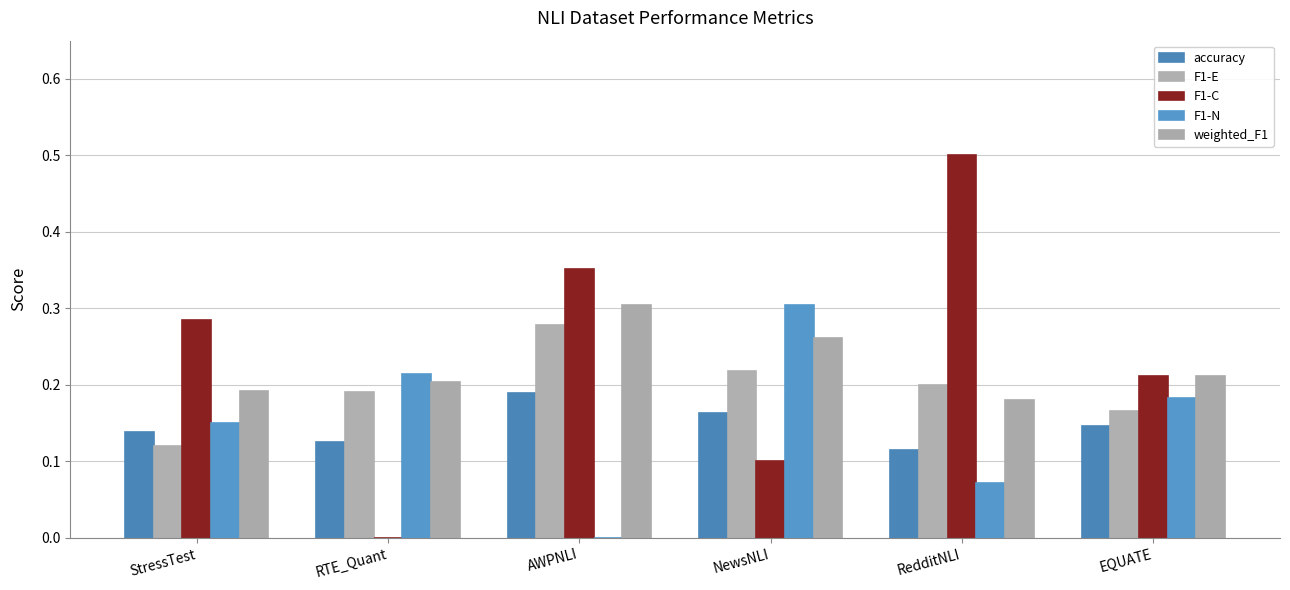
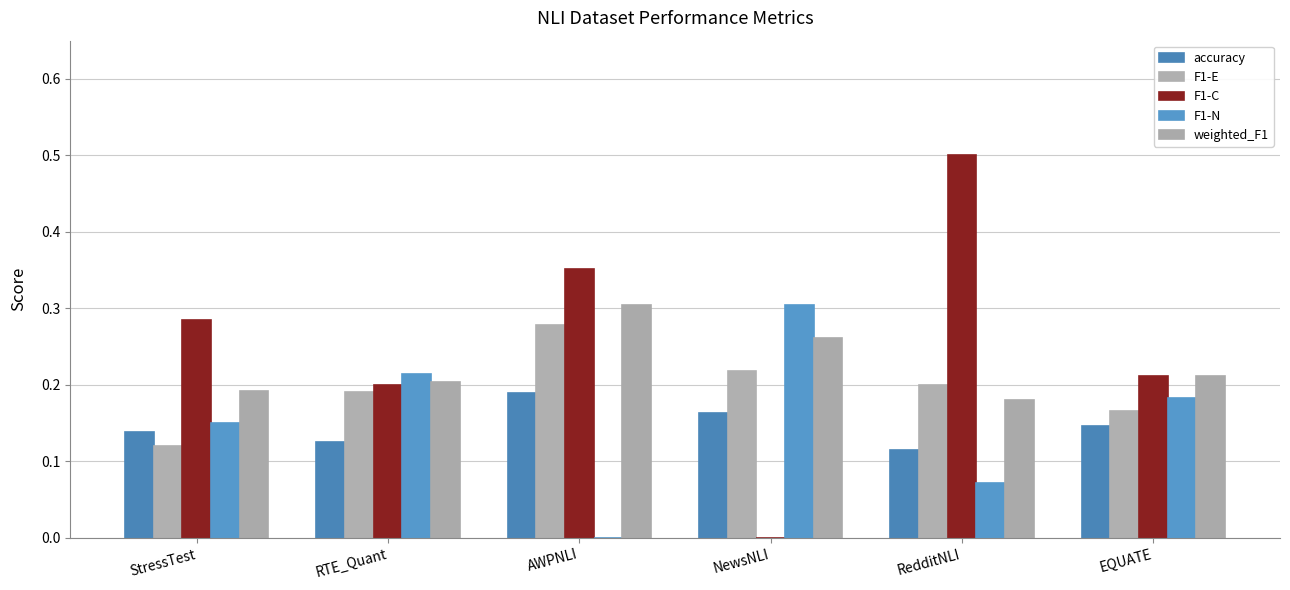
  {
    "F1-C": {
      "StressTest": 0.28,
-     "RTE_Quant": 0.0,
+     "RTE_Quant": 0.2,
      "AWPNLI": 0.35,
-     "NewsNLI": 0.1,
+     "NewsNLI": 0.0,
      "RedditNLI": 0.5,
      "EQUATE": 0.21
    }
  }
